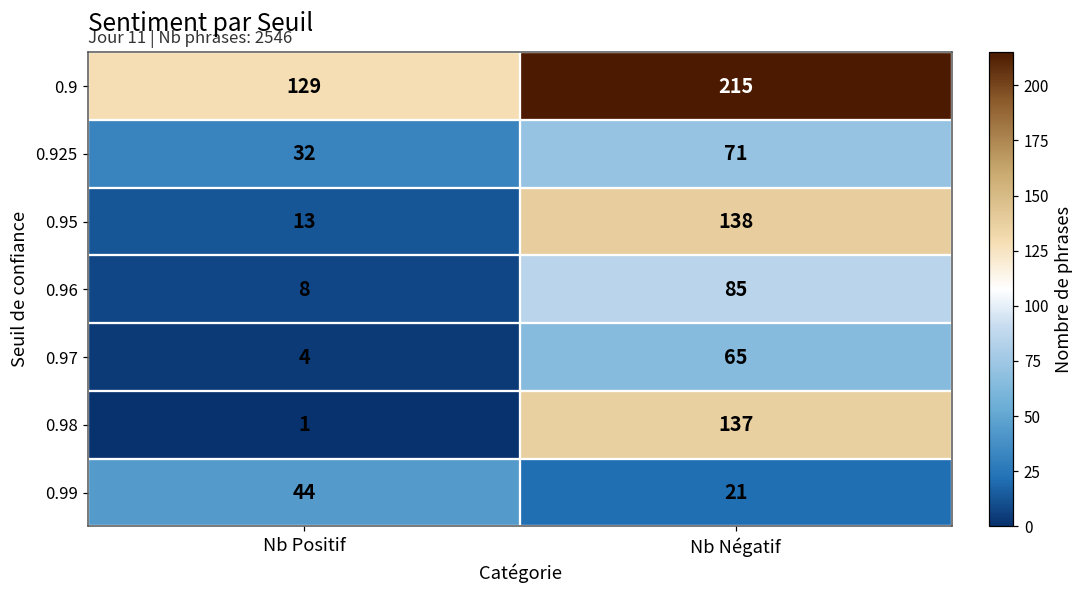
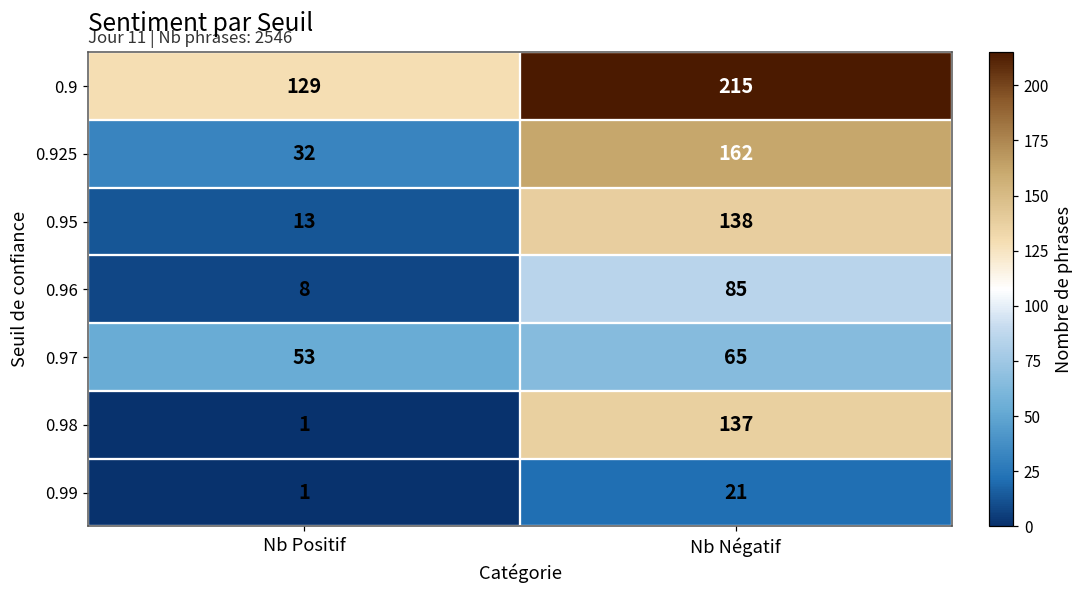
  {
    "0.9": {
      "Nb Positif": 129,
      "Nb Négatif": 215
    },
    "0.925": {
      "Nb Positif": 32,
-     "Nb Négatif": 71
+     "Nb Négatif": 162
    },
    "0.95": {
      "Nb Positif": 13,
      "Nb Négatif": 138
    },
    "0.96": {
      "Nb Positif": 8,
      "Nb Négatif": 85
    },
    "0.97": {
-     "Nb Positif": 4,
+     "Nb Positif": 53,
      "Nb Négatif": 65
    },
    "0.98": {
      "Nb Positif": 1,
      "Nb Négatif": 137
    },
    "0.99": {
-     "Nb Positif": 44,
+     "Nb Positif": 1,
      "Nb Négatif": 21
    }
  }
